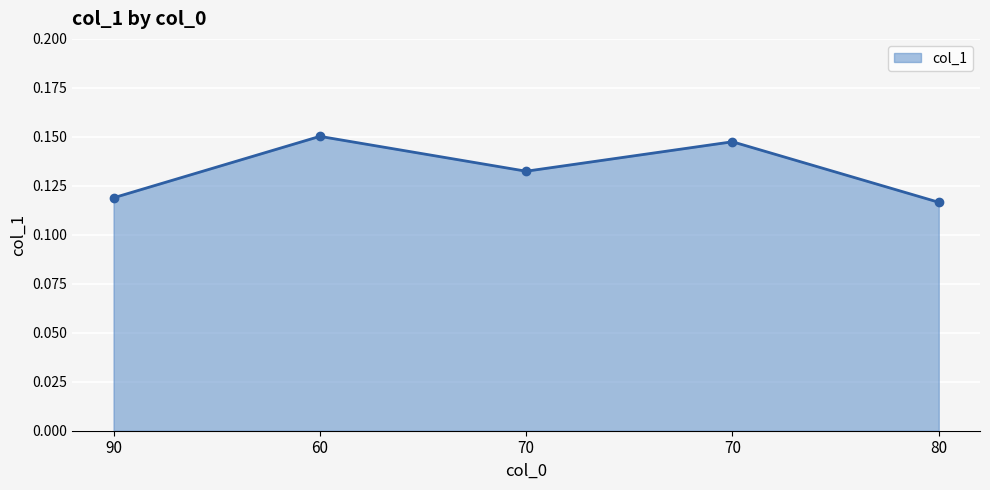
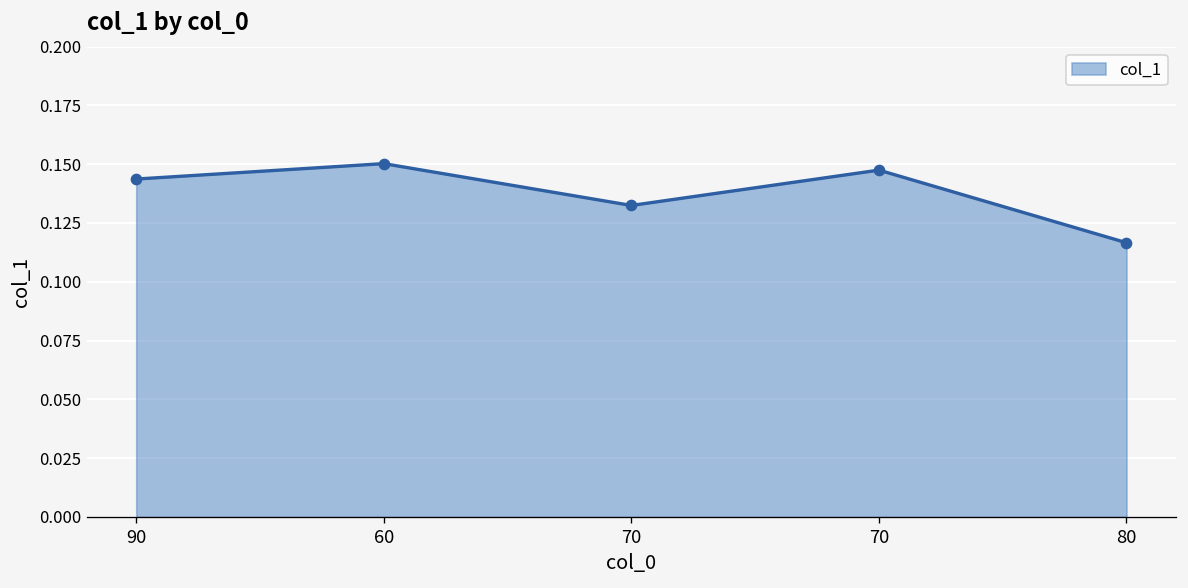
  {
-   "90": 0.119,
+   "90": 0.144,
    "60": 0.150,
    "80": 0.117
  }
